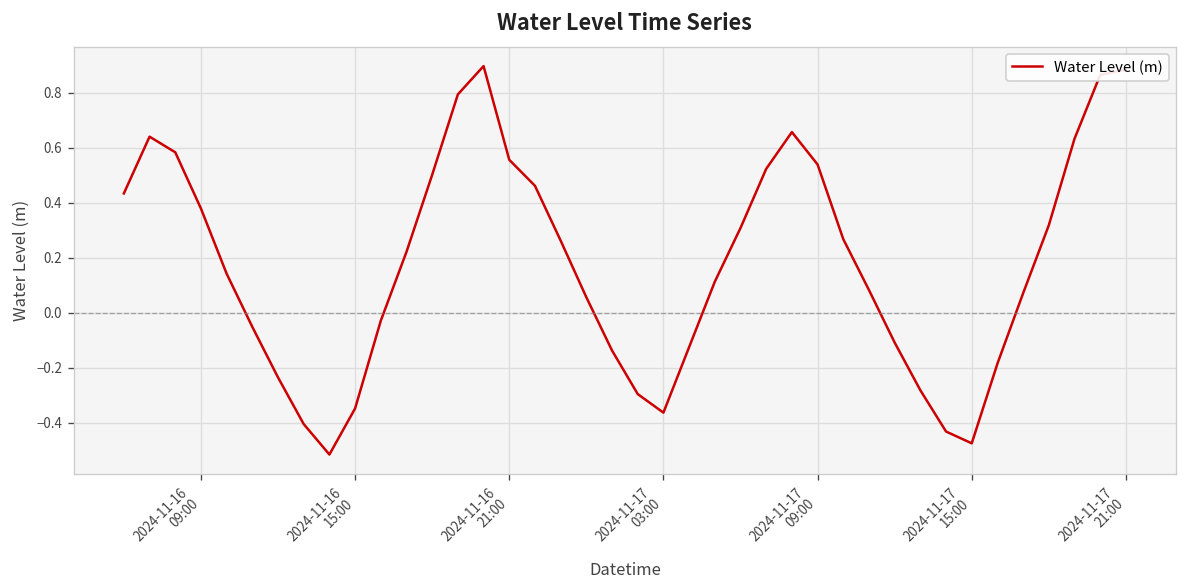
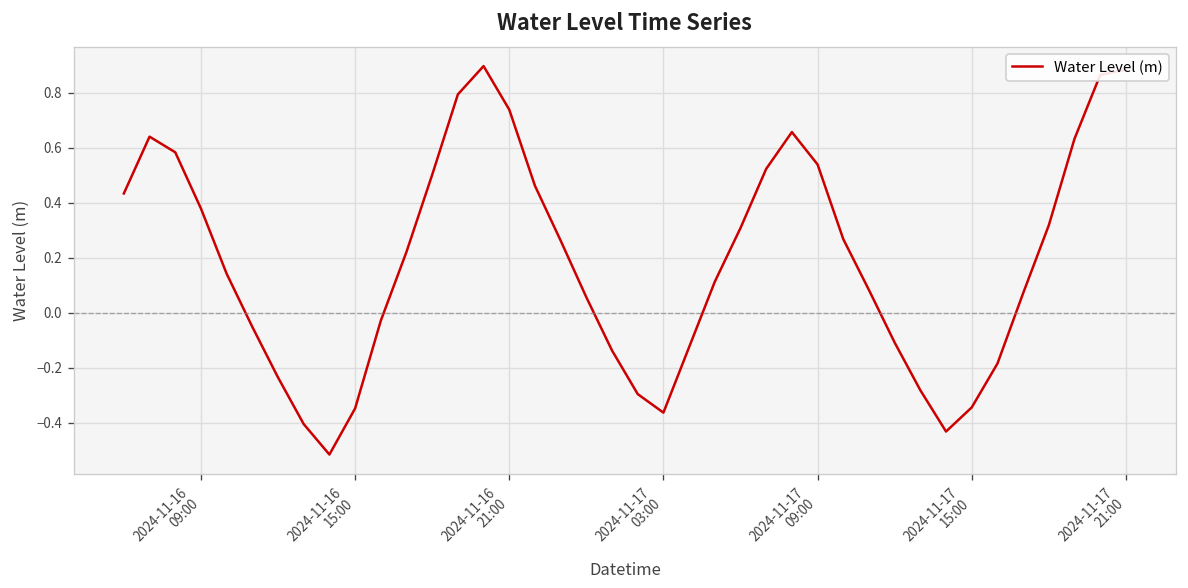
  {
    "2024-11-16 09:00": 0.38,
    "2024-11-16 15:00": -0.35,
-   "2024-11-16 21:00": 0.56,
+   "2024-11-16 21:00": 0.74,
    "2024-11-17 03:00": -0.36,
    "2024-11-17 09:00": 0.54,
-   "2024-11-17 15:00": -0.47
+   "2024-11-17 15:00": -0.34
  }
